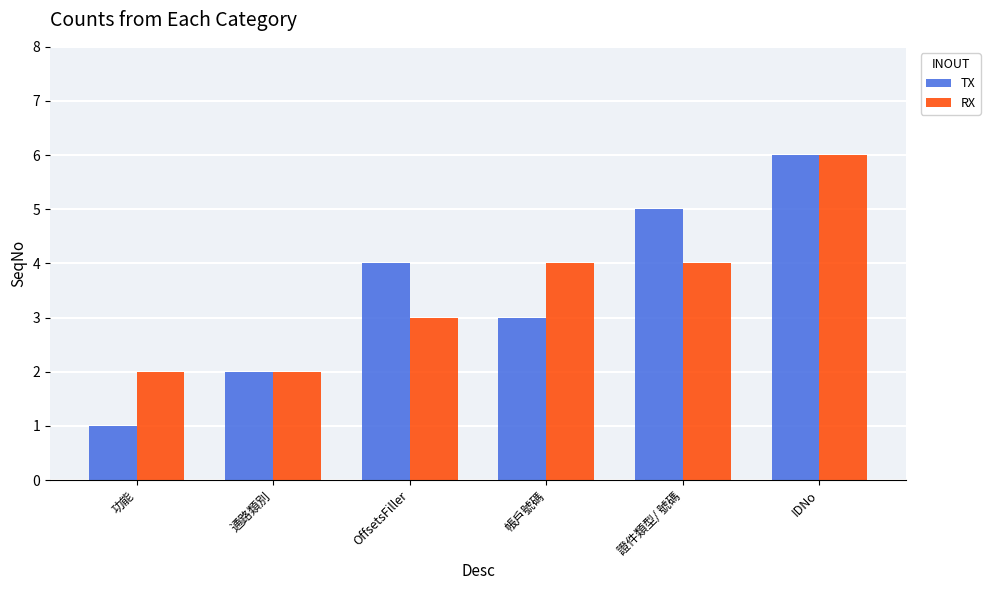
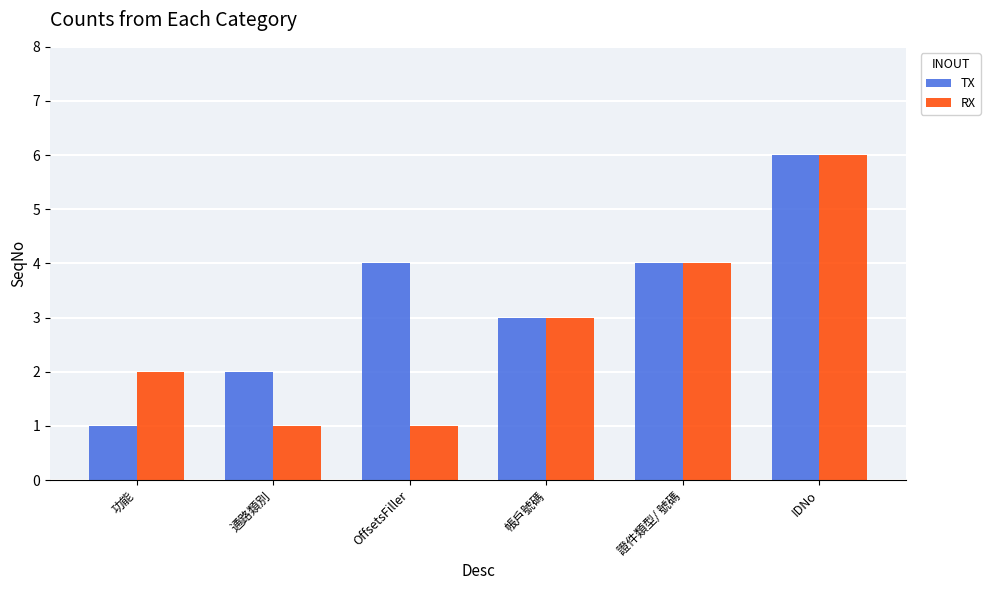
  {
    "TX": {
      "功能": 1,
      "通路類別": 2,
      "OffsetsFiller": 4,
      "帳戶號碼": 3,
-     "證件類型/ 號碼": 5,
+     "證件類型/ 號碼": 4,
      "IDNo": 6
    },
    "RX": {
      "功能": 2,
-     "通路類別": 2,
-     "OffsetsFiller": 3,
-     "帳戶號碼": 4,
+     "通路類別": 1,
+     "OffsetsFiller": 1,
+     "帳戶號碼": 3,
      "證件類型/ 號碼": 4,
      "IDNo": 6
    }
  }
